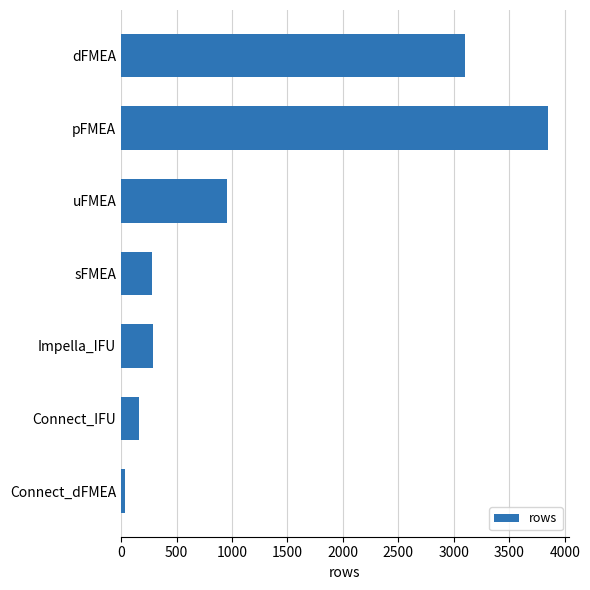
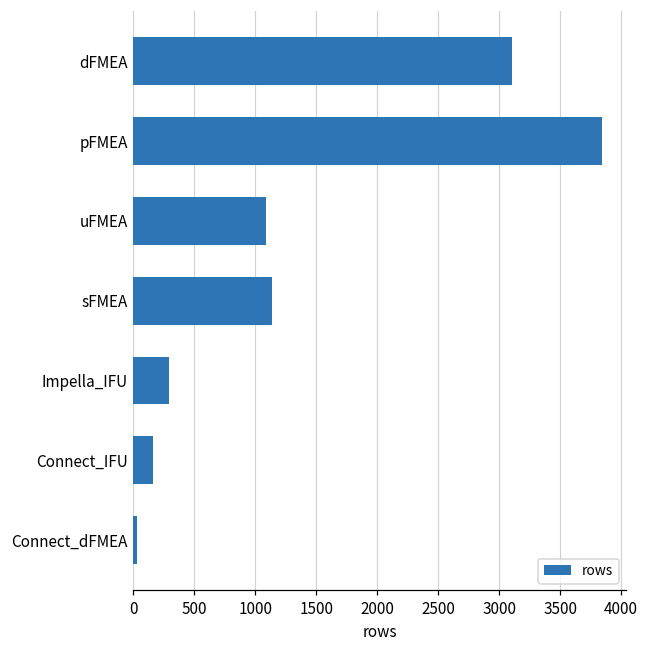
  {
    "dFMEA": 3110,
    "pFMEA": 3850,
-   "uFMEA": 950,
-   "sFMEA": 280,
+   "uFMEA": 1090,
+   "sFMEA": 1140,
    "Impella_IFU": 290,
    "Connect_IFU": 160,
    "Connect_dFMEA": 30
  }
